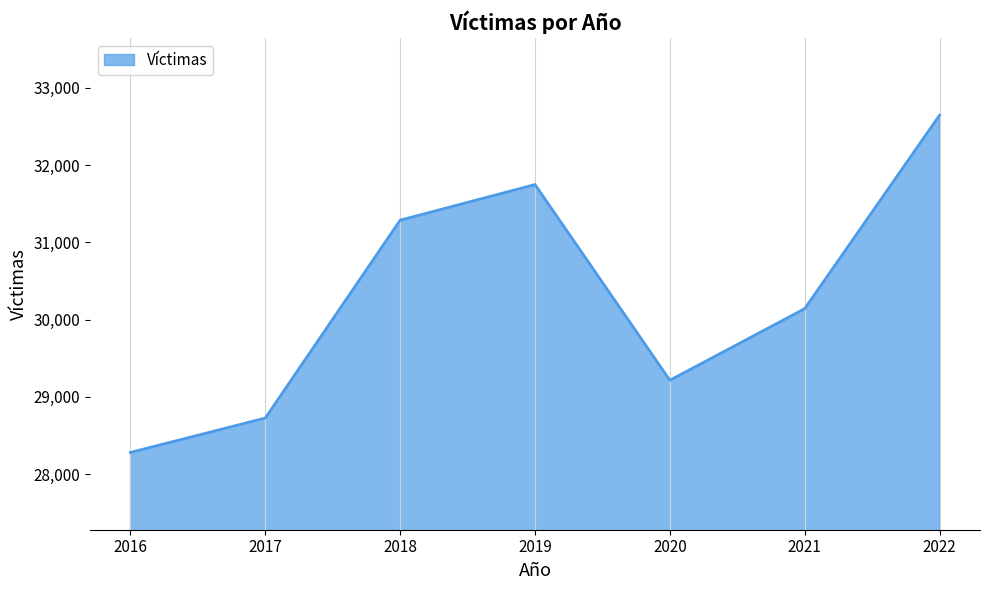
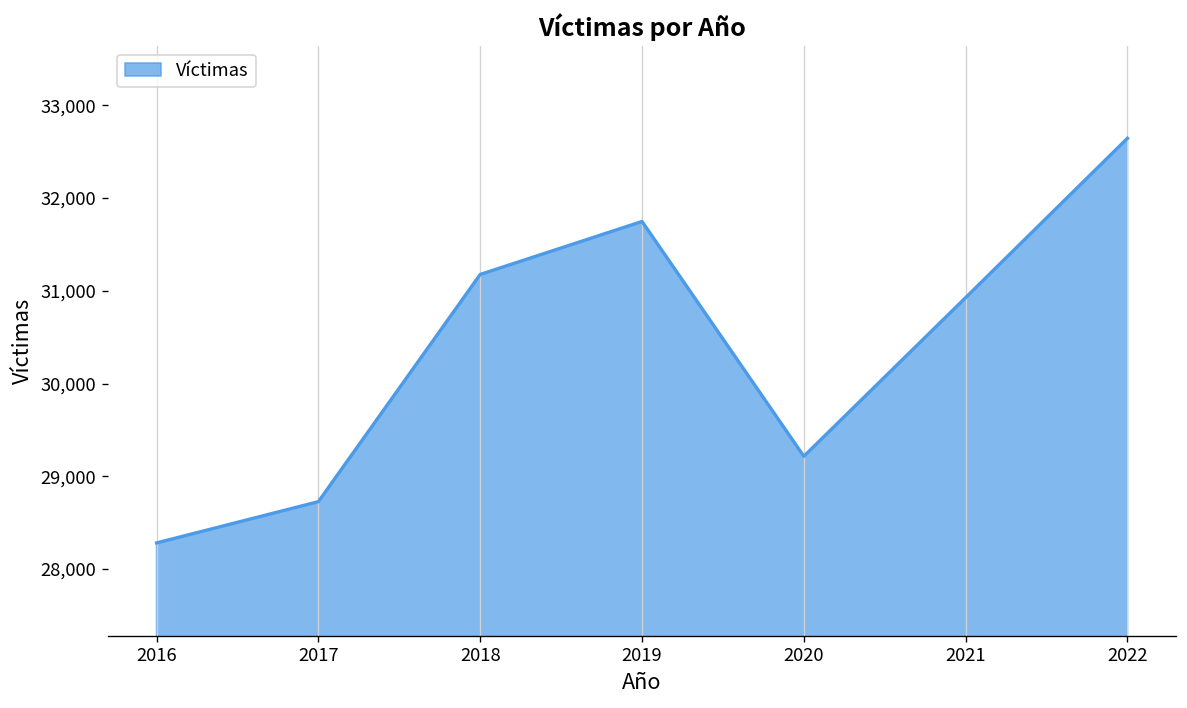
  {
    "2016": "28,300",
    "2017": "28,700",
-   "2018": "31,300",
+   "2018": "31,200",
    "2019": "31,700",
    "2020": "29,200",
-   "2021": "30,100",
+   "2021": "30,900",
    "2022": "32,600"
  }
